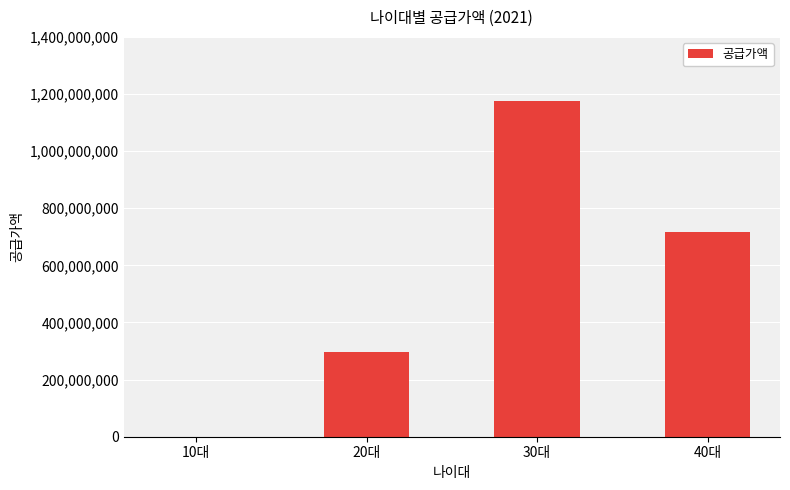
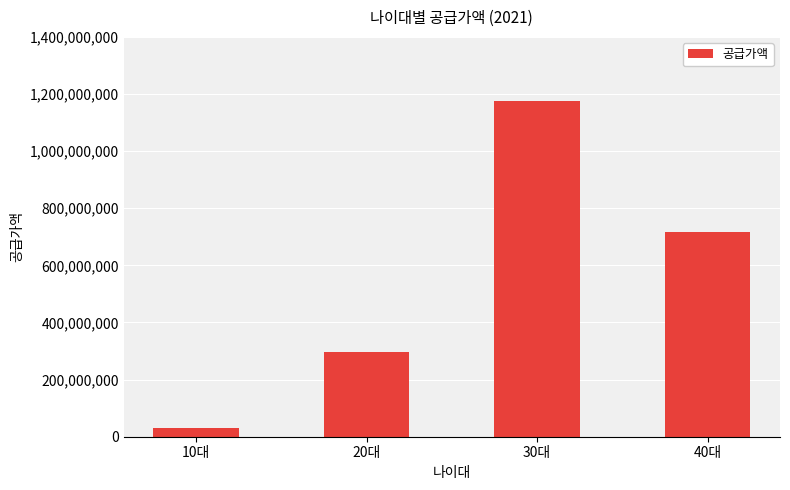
  {
-   "10대": "0",
+   "10대": "30,000,000",
    "20대": "300,000,000",
    "30대": "1,180,000,000",
    "40대": "720,000,000"
  }
